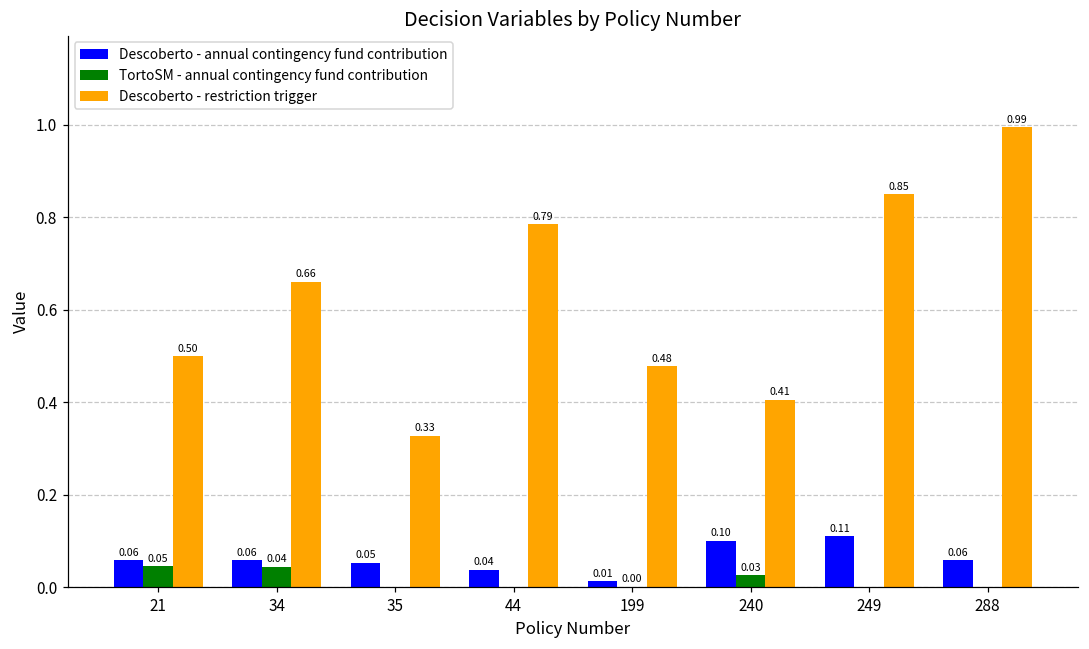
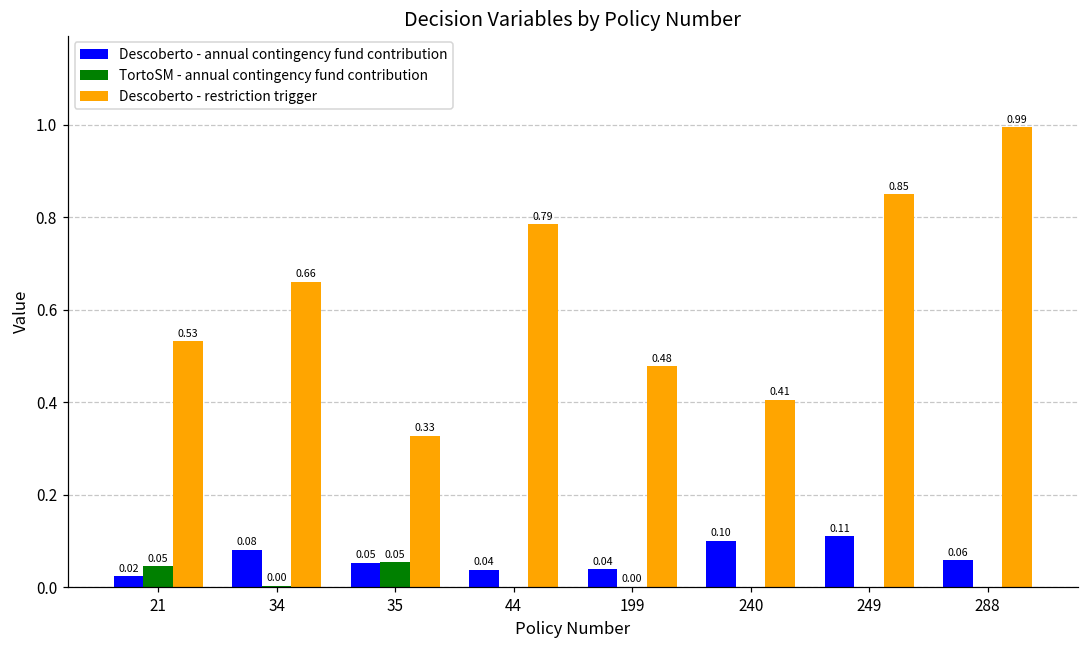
  {
    "Descoberto - annual contingency fund contribution": {
-     "21": 0.06,
-     "34": 0.06,
+     "21": 0.02,
+     "34": 0.08,
      "35": 0.05,
      "44": 0.04,
-     "199": 0.01,
+     "199": 0.04,
      "240": 0.10,
      "249": 0.11,
      "288": 0.06
    },
    "TortoSM - annual contingency fund contribution": {
      "21": 0.05,
-     "34": 0.04,
-     "35": 0.00,
+     "34": 0.00,
+     "35": 0.05,
      "199": 0.00,
-     "240": 0.03
+     "240": 0.00
    },
    "Descoberto - restriction trigger": {
-     "21": 0.50,
+     "21": 0.53,
      "34": 0.66,
      "35": 0.33,
      "44": 0.79,
      "199": 0.48,
      "240": 0.41,
      "249": 0.85,
      "288": 0.99
    }
  }
